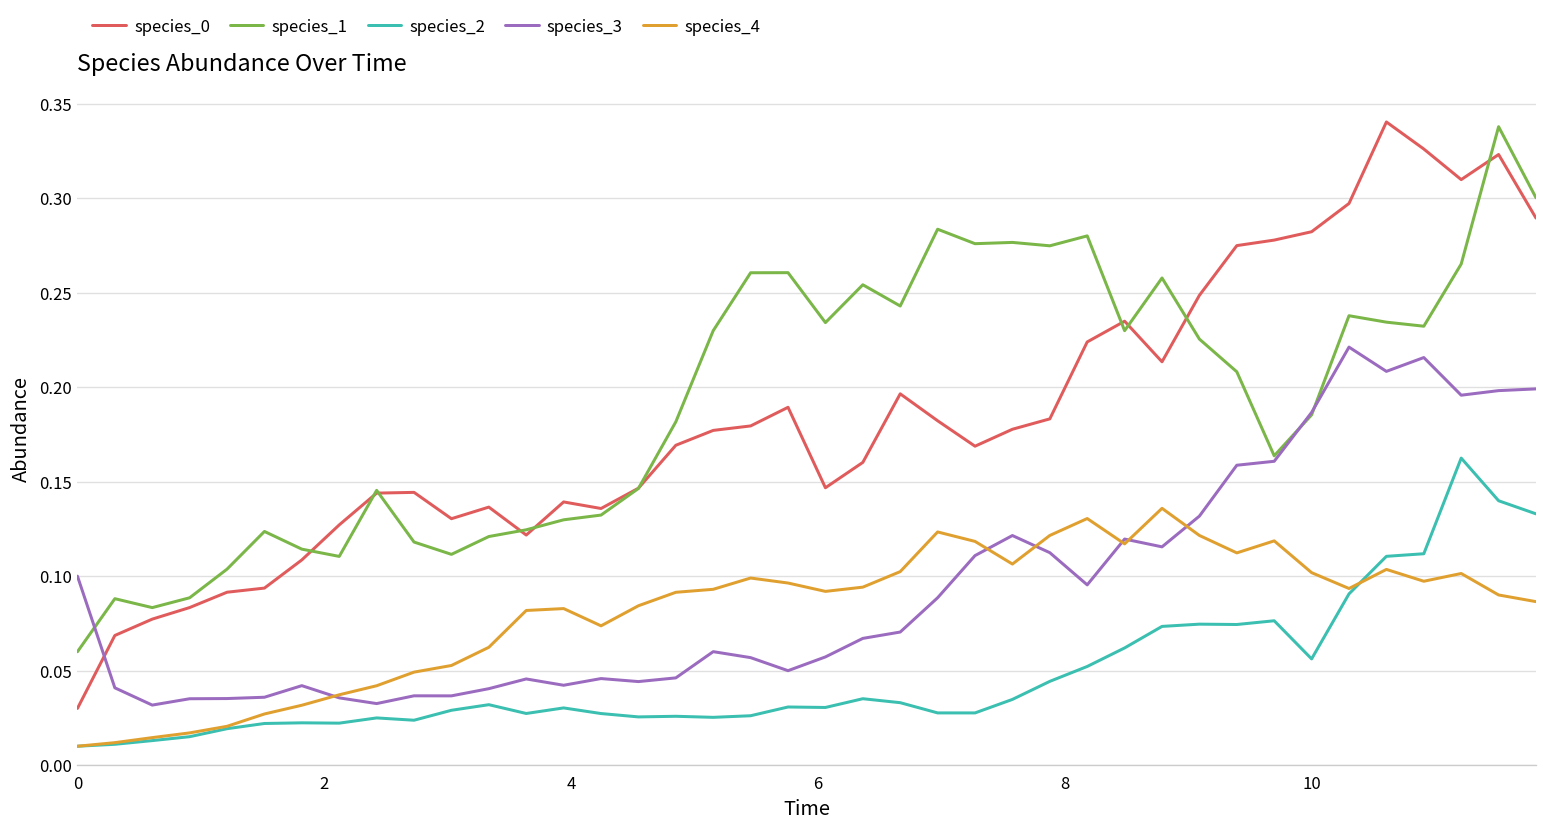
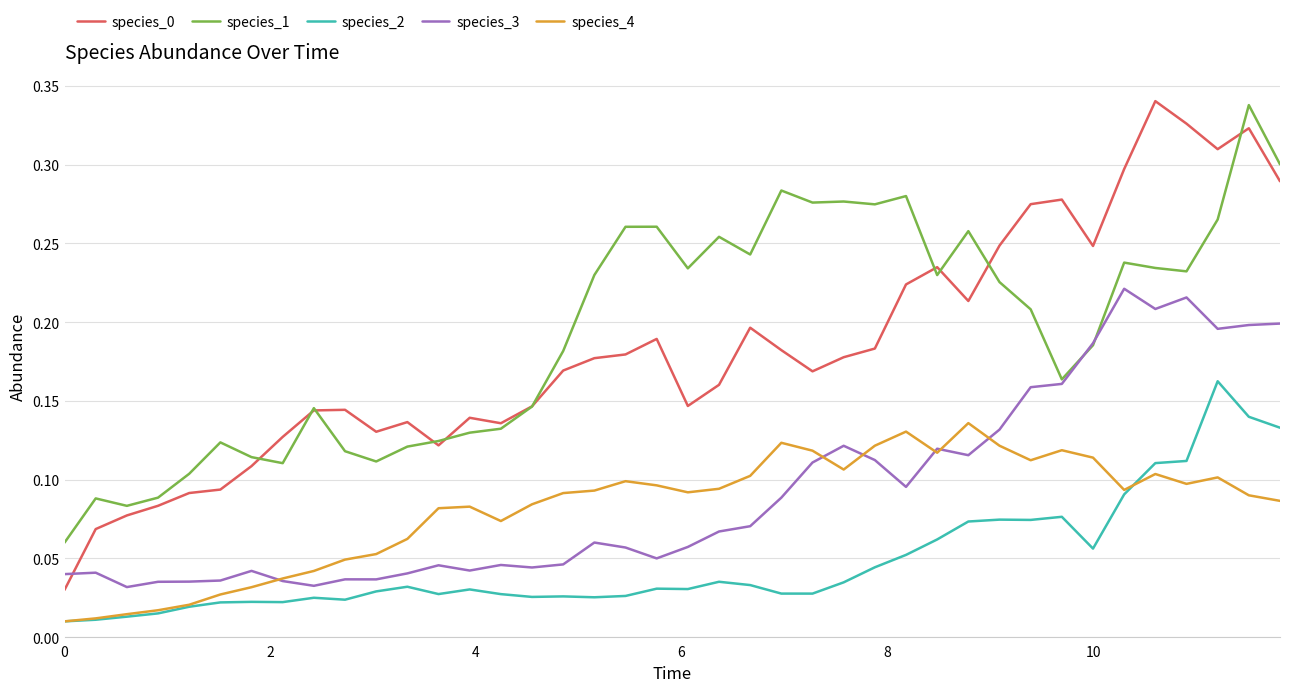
  {
    "species_0": {
      "0": 0.030,
-     "10": 0.282
+     "10": 0.248
    },
    "species_1": {
      "0": 0.060
    },
    "species_2": {
      "10": 0.056
    },
    "species_3": {
-     "0": 0.10
+     "0": 0.04
    },
    "species_4": {
-     "10": 0.102
+     "10": 0.114
    }
  }
